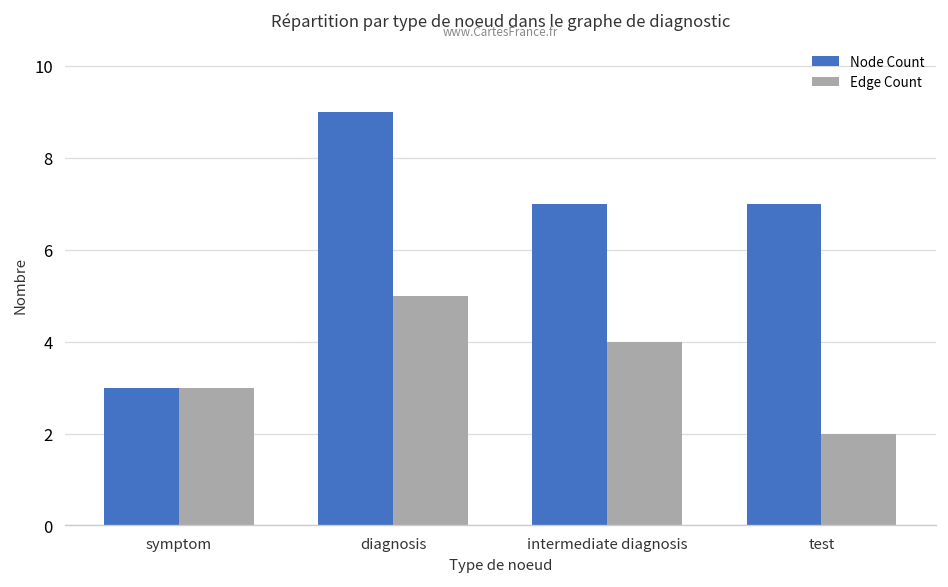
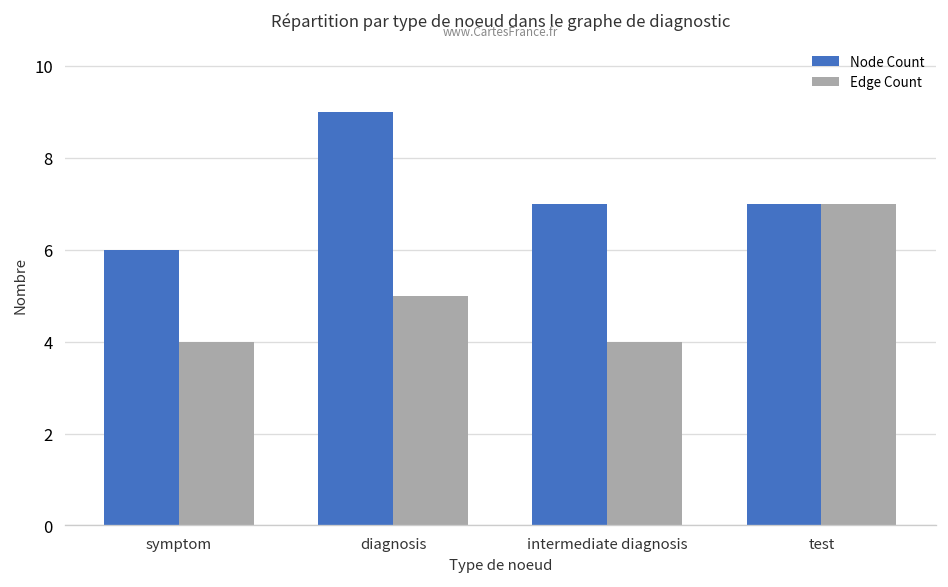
  {
    "Node Count": {
-     "symptom": 3,
+     "symptom": 6,
      "diagnosis": 9,
      "intermediate diagnosis": 7,
      "test": 7
    },
    "Edge Count": {
-     "symptom": 3,
+     "symptom": 4,
      "diagnosis": 5,
      "intermediate diagnosis": 4,
-     "test": 2
+     "test": 7
    }
  }
